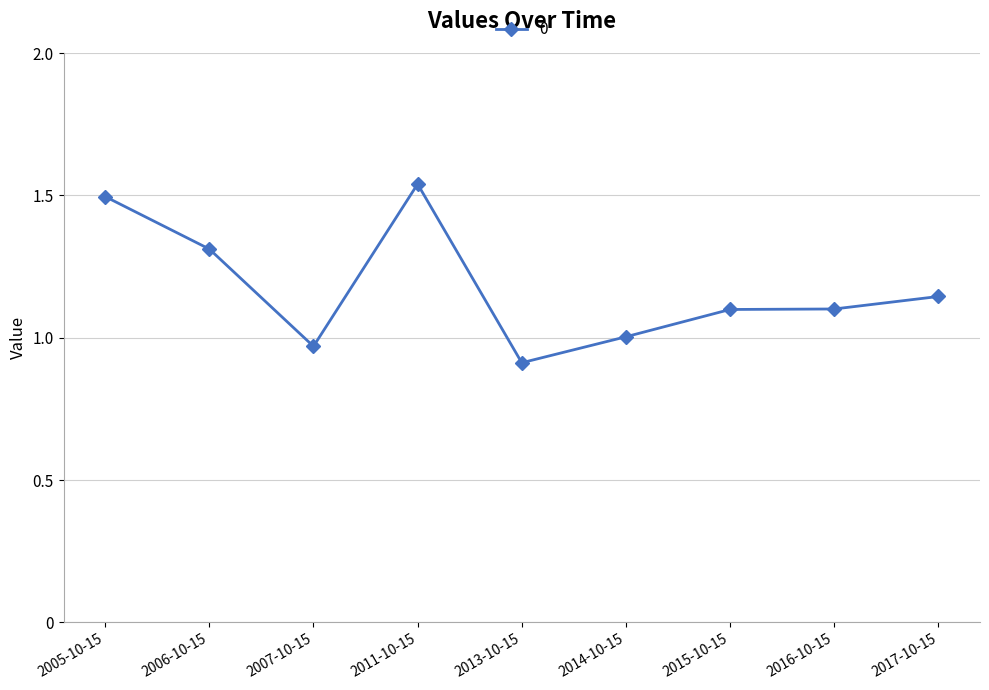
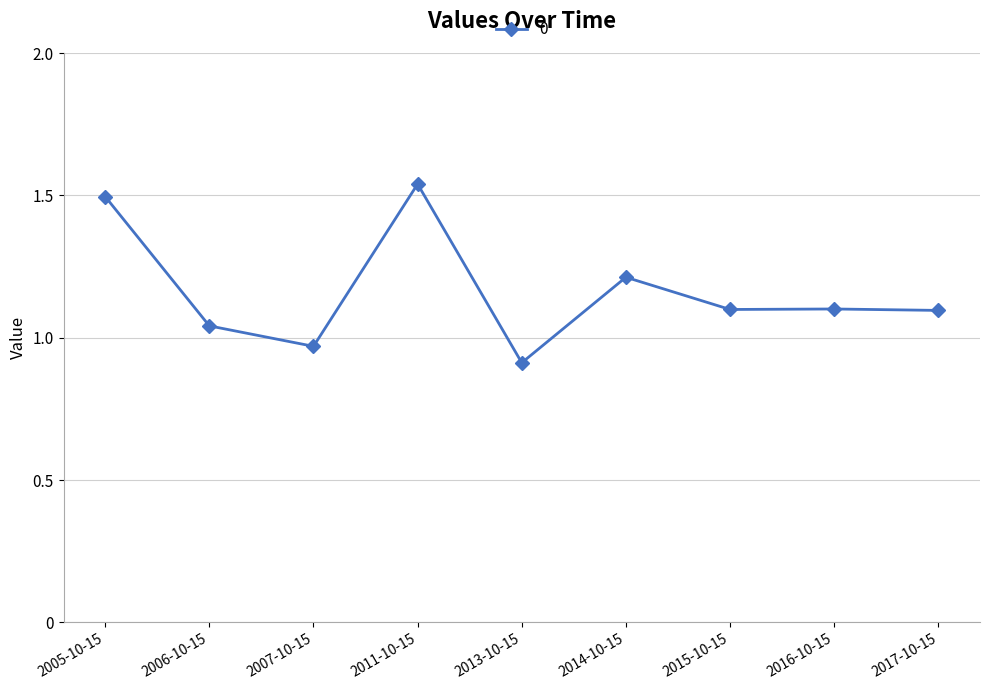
  {
    "2005-10-15": 1.50,
-   "2006-10-15": 1.31,
+   "2006-10-15": 1.04,
    "2007-10-15": 0.97,
    "2011-10-15": 1.54,
    "2013-10-15": 0.91,
-   "2014-10-15": 1.00,
+   "2014-10-15": 1.21,
    "2015-10-15": 1.10,
    "2016-10-15": 1.10,
-   "2017-10-15": 1.14
+   "2017-10-15": 1.10
  }
